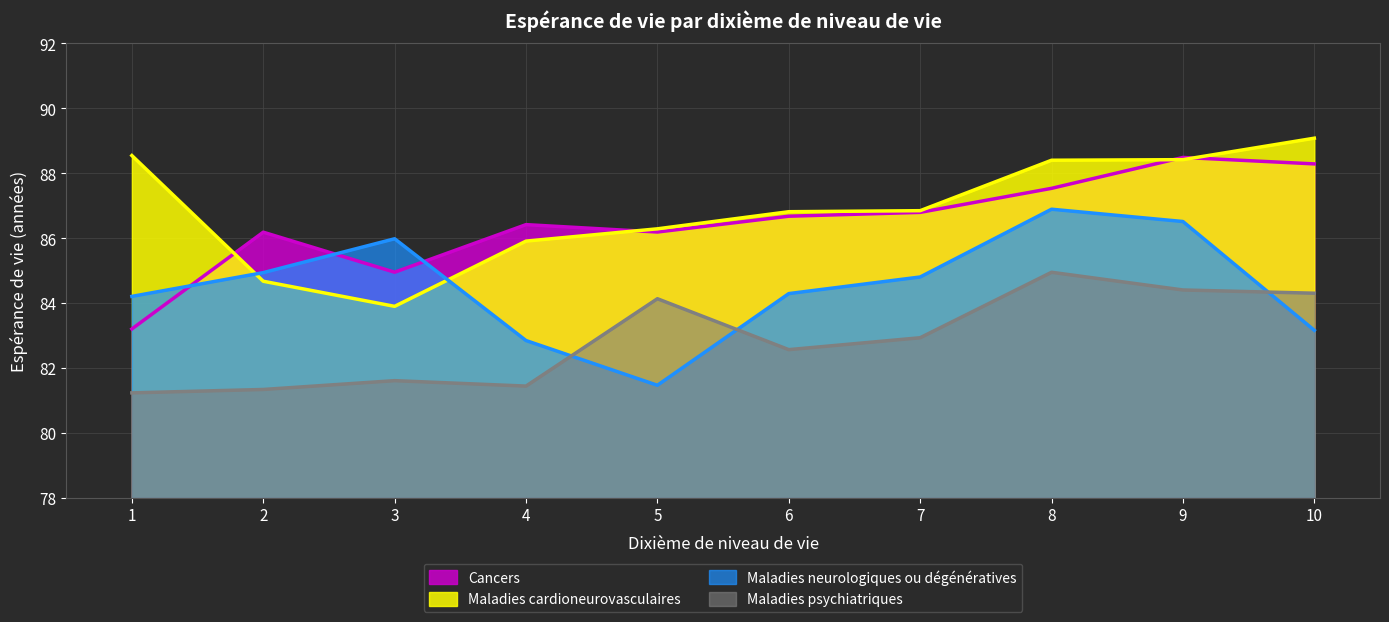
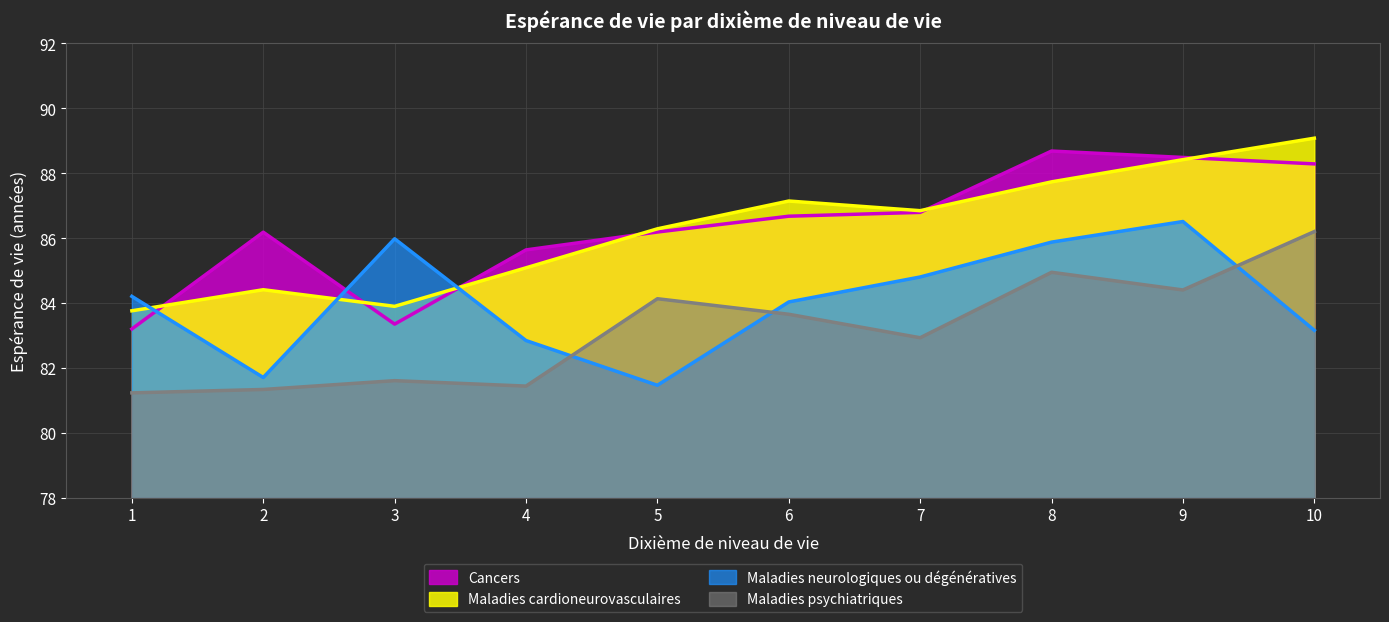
  {
    "Cancers": {
      "1": 83.2,
      "2": 86.2,
-     "3": 84.9,
-     "4": 86.4,
+     "3": 83.3,
+     "4": 85.6,
      "5": 86.2,
      "6": 86.7,
-     "8": 87.5,
+     "8": 88.7,
      "10": 88.3
    },
    "Maladies cardioneurovasculaires": {
-     "1": 88.5,
-     "2": 84.7,
+     "1": 83.8,
+     "2": 84.4,
      "3": 83.9,
-     "4": 85.9,
+     "4": 85.1,
      "5": 86.3,
-     "6": 86.8,
-     "8": 88.4,
+     "6": 87.1,
+     "8": 87.7,
      "10": 89.1
    },
    "Maladies neurologiques ou dégénératives": {
      "1": 84.2,
-     "2": 84.9,
+     "2": 81.7,
      "3": 86.0,
      "4": 82.8,
      "5": 81.5,
-     "6": 84.3,
+     "6": 84.0,
      "7": 84.8,
-     "8": 86.9,
+     "8": 85.9,
      "9": 86.5,
      "10": 83.2
    },
    "Maladies psychiatriques": {
      "1": 81.2,
      "2": 81.3,
      "3": 81.6,
      "4": 81.4,
      "5": 84.1,
-     "6": 82.6,
+     "6": 83.7,
      "7": 82.9,
      "8": 84.9,
      "9": 84.4,
-     "10": 84.3
+     "10": 86.2
    }
  }
